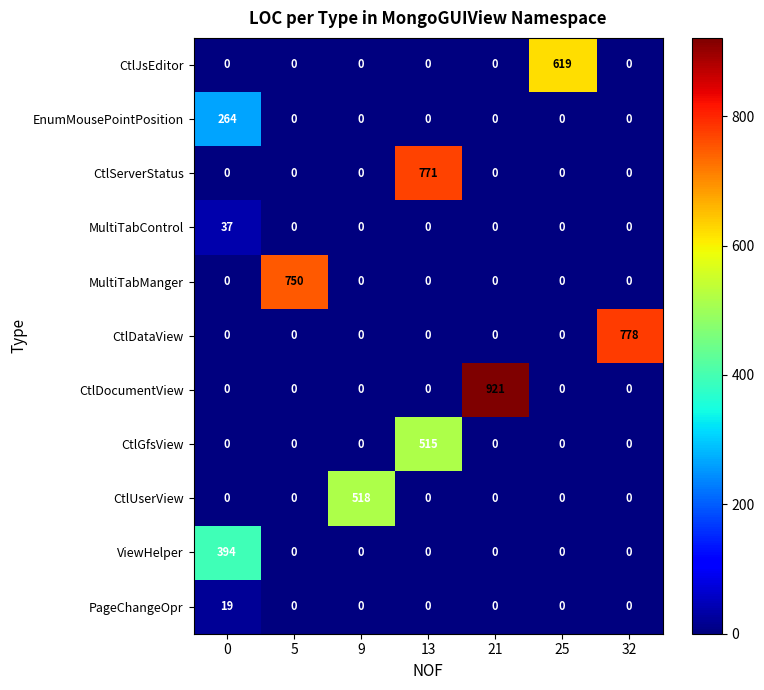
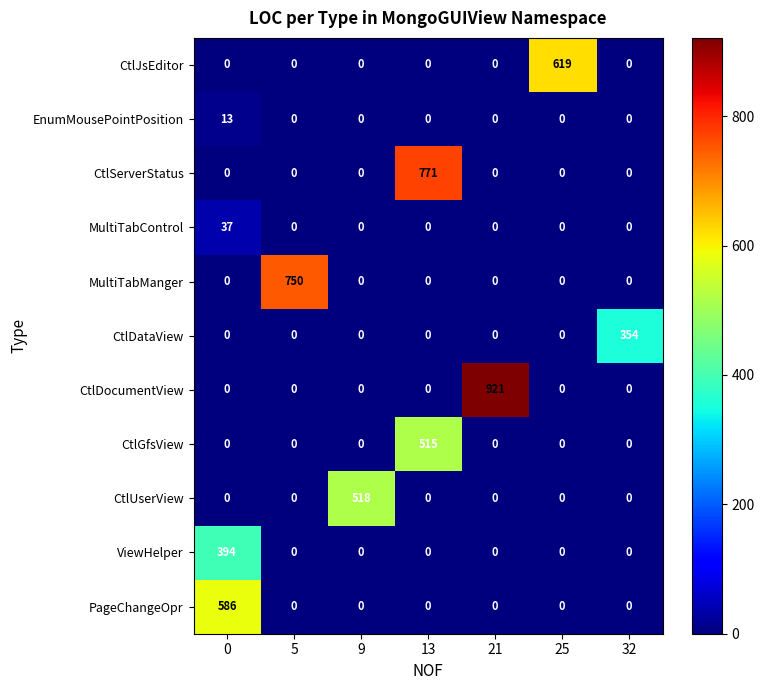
  {
    "CtlJsEditor": {
      "0": 0,
      "5": 0,
      "9": 0,
      "13": 0,
      "21": 0,
      "25": 619,
      "32": 0
    },
    "EnumMousePointPosition": {
-     "0": 264,
+     "0": 13,
      "5": 0,
      "9": 0,
      "13": 0,
      "21": 0,
      "25": 0,
      "32": 0
    },
    "CtlServerStatus": {
      "0": 0,
      "5": 0,
      "9": 0,
      "13": 771,
      "21": 0,
      "25": 0,
      "32": 0
    },
    "MultiTabControl": {
      "0": 37,
      "5": 0,
      "9": 0,
      "13": 0,
      "21": 0,
      "25": 0,
      "32": 0
    },
    "MultiTabManger": {
      "0": 0,
      "5": 750,
      "9": 0,
      "13": 0,
      "21": 0,
      "25": 0,
      "32": 0
    },
    "CtlDataView": {
      "0": 0,
      "5": 0,
      "9": 0,
      "13": 0,
      "21": 0,
      "25": 0,
-     "32": 778
+     "32": 354
    },
    "CtlDocumentView": {
      "0": 0,
      "5": 0,
      "9": 0,
      "13": 0,
      "21": 921,
      "25": 0,
      "32": 0
    },
    "CtlGfsView": {
      "0": 0,
      "5": 0,
      "9": 0,
      "13": 515,
      "21": 0,
      "25": 0,
      "32": 0
    },
    "CtlUserView": {
      "0": 0,
      "5": 0,
      "9": 518,
      "13": 0,
      "21": 0,
      "25": 0,
      "32": 0
    },
    "ViewHelper": {
      "0": 394,
      "5": 0,
      "9": 0,
      "13": 0,
      "21": 0,
      "25": 0,
      "32": 0
    },
    "PageChangeOpr": {
-     "0": 19,
+     "0": 586,
      "5": 0,
      "9": 0,
      "13": 0,
      "21": 0,
      "25": 0,
      "32": 0
    }
  }
